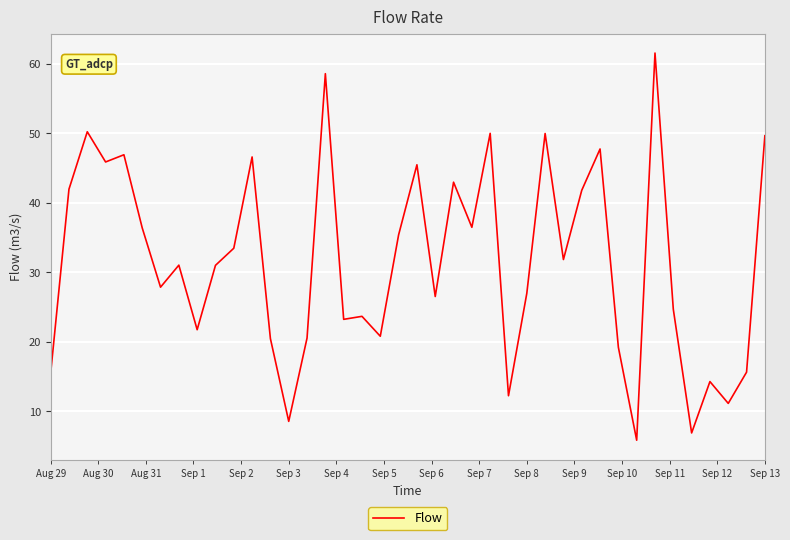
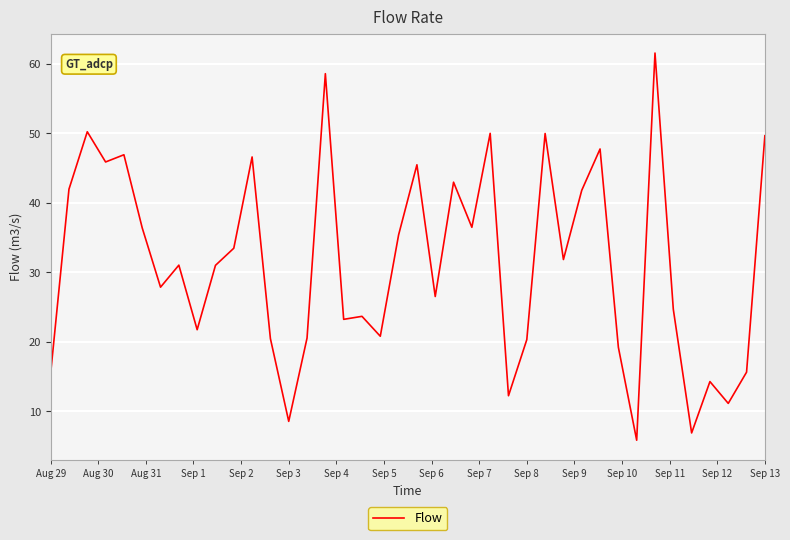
  {
    "Aug 29": 15,
    "Sep 3": 9,
-   "Sep 8": 27,
+   "Sep 8": 20,
    "Sep 13": 50
  }
